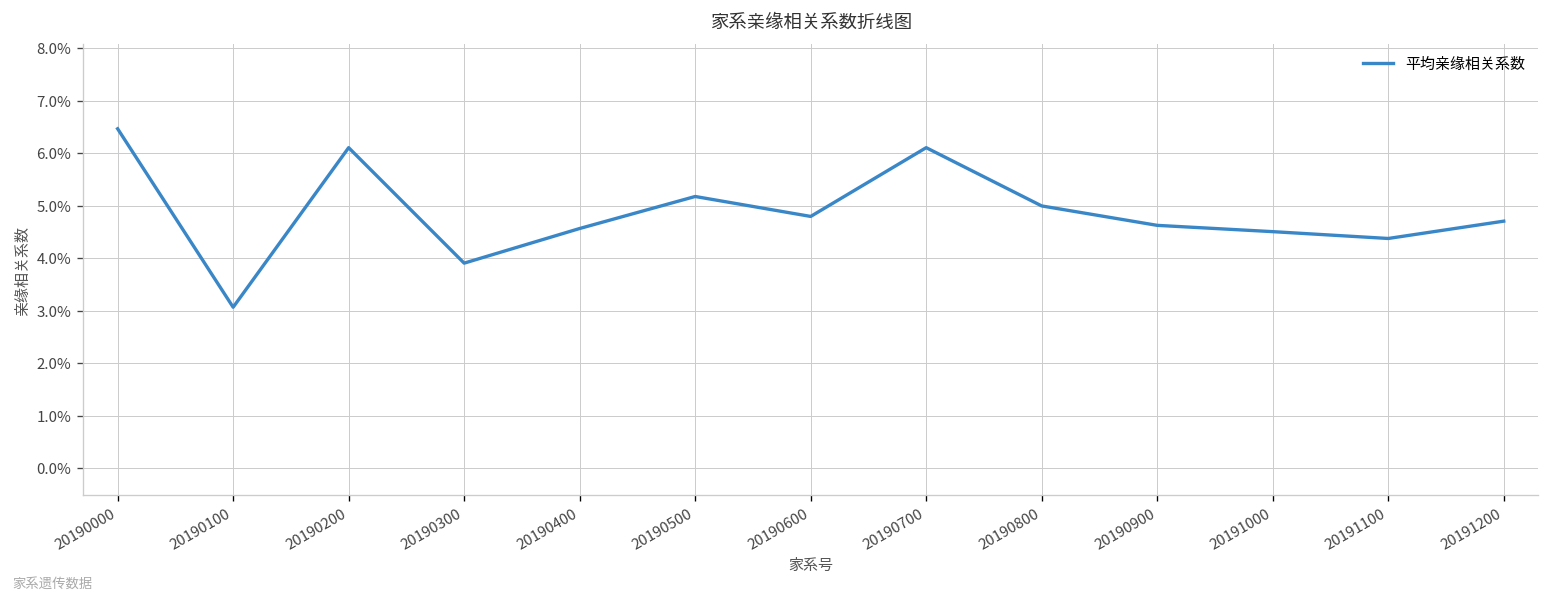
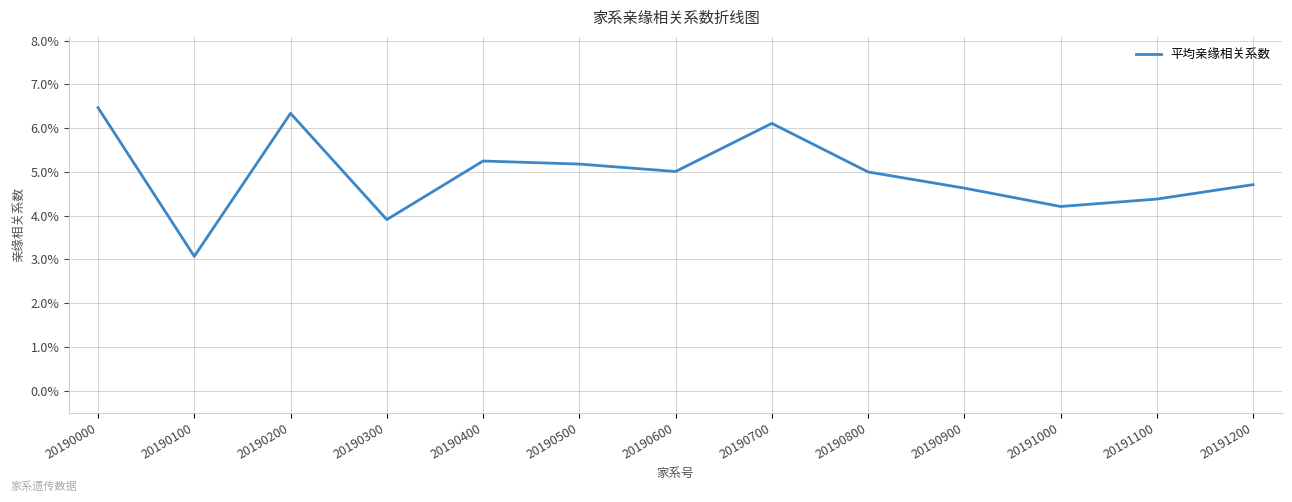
  {
    "20190000": "6.5%",
    "20190100": "3.1%",
-   "20190200": "6.1%",
+   "20190200": "6.3%",
    "20190300": "3.9%",
-   "20190400": "4.6%",
+   "20190400": "5.3%",
    "20190500": "5.2%",
-   "20190600": "4.8%",
+   "20190600": "5.0%",
    "20190700": "6.1%",
    "20190800": "5.0%",
    "20190900": "4.6%",
-   "20191000": "4.5%",
+   "20191000": "4.2%",
    "20191100": "4.4%",
    "20191200": "4.7%"
  }
